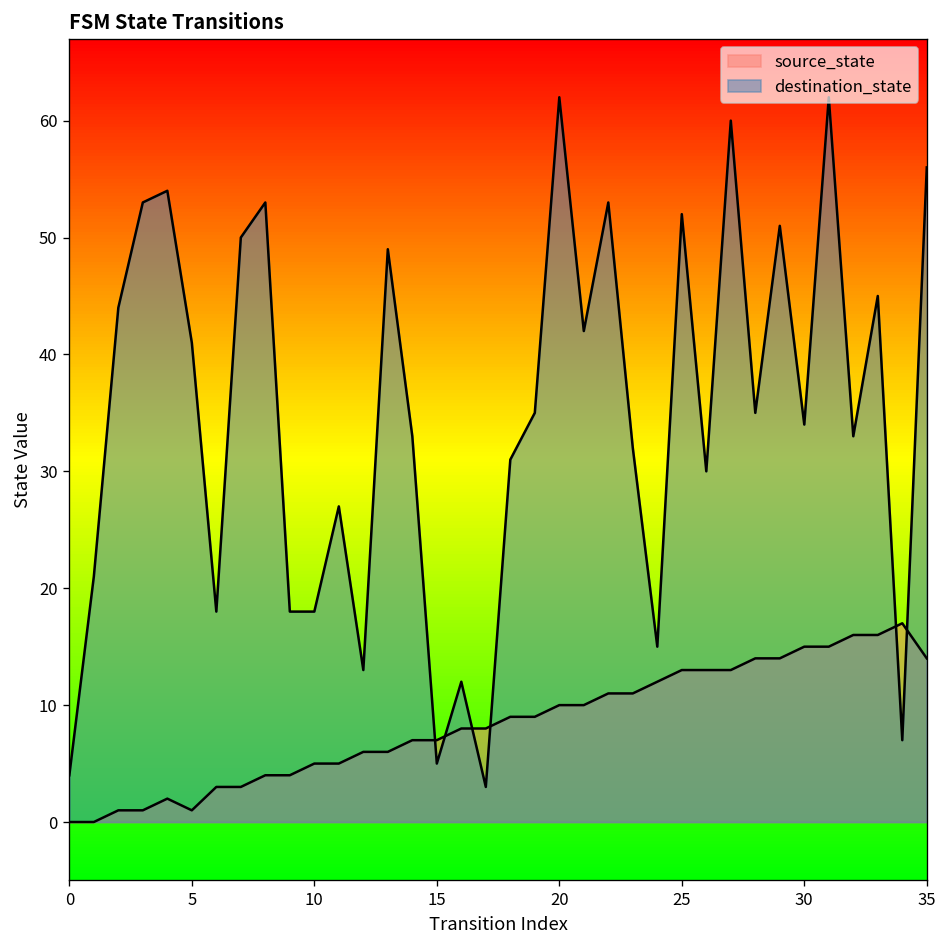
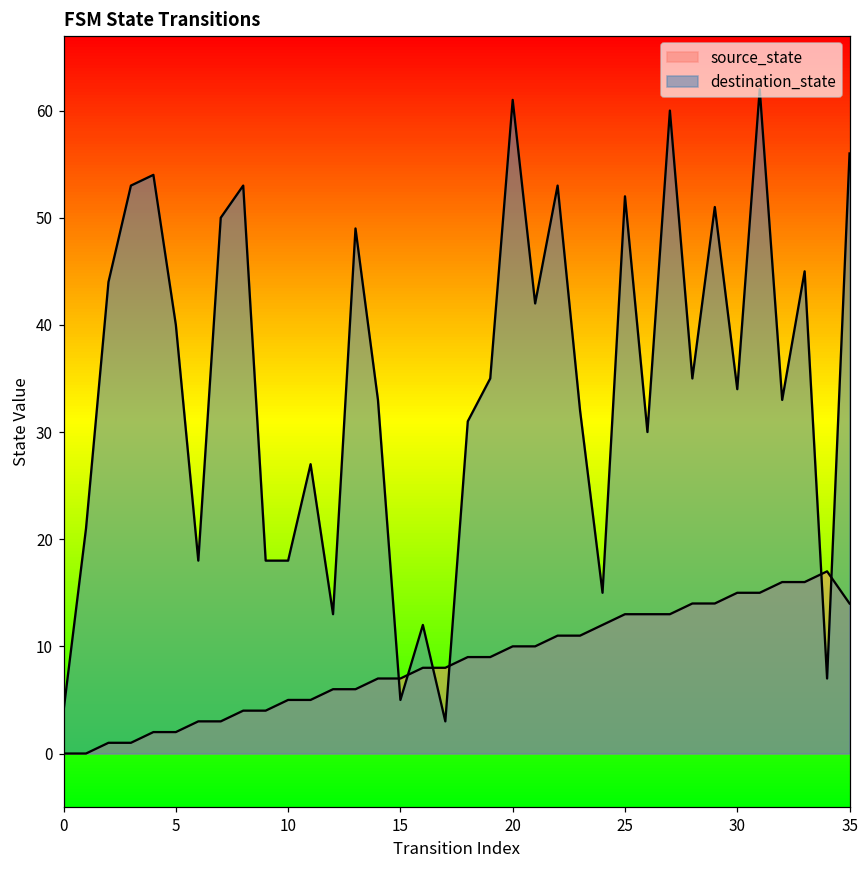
  {
    "source_state": {
      "0": 0,
-     "5": 1,
+     "5": 2,
      "10": 5,
      "15": 7,
      "20": 10,
      "25": 13,
      "30": 15,
      "35": 14
    },
    "destination_state": {
      "0": 4,
-     "5": 41,
+     "5": 40,
      "10": 18,
      "15": 5,
-     "20": 62,
+     "20": 61,
      "25": 52,
      "30": 34,
      "35": 56
    }
  }
